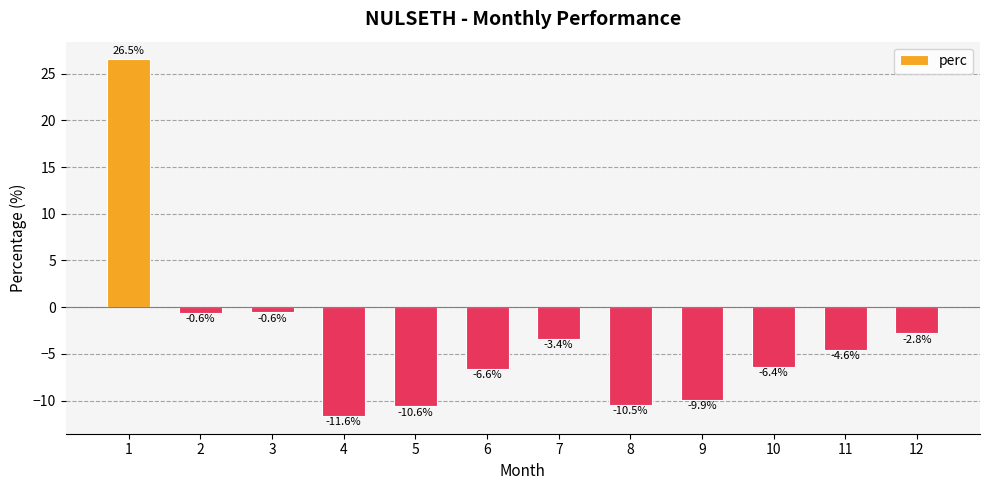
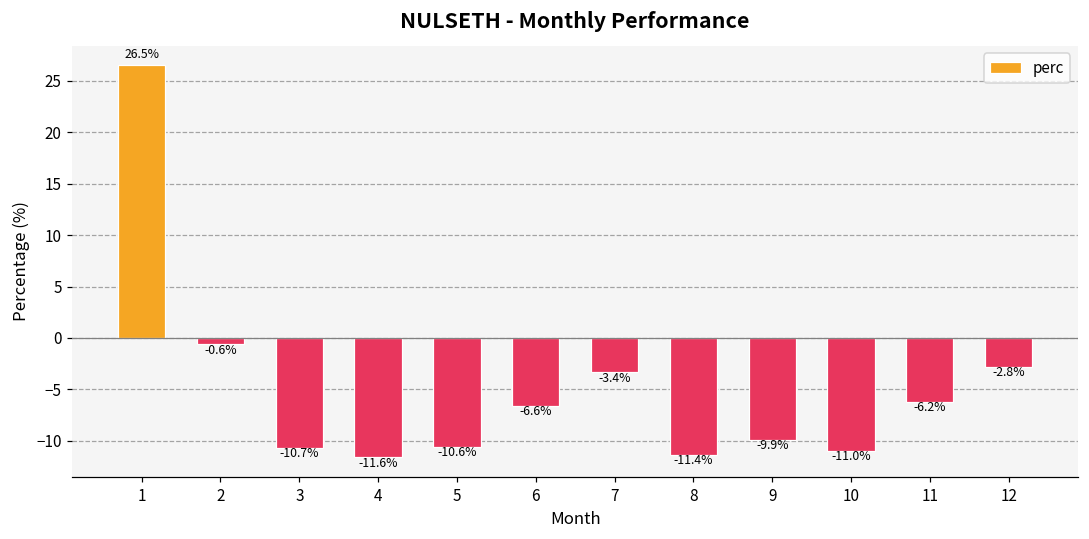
  {
    "1": "26.5%",
    "2": "-0.6%",
-   "3": "-0.6%",
+   "3": "-10.7%",
    "4": "-11.6%",
    "5": "-10.6%",
    "6": "-6.6%",
    "7": "-3.4%",
-   "8": "-10.5%",
+   "8": "-11.4%",
    "9": "-9.9%",
-   "10": "-6.4%",
-   "11": "-4.6%",
+   "10": "-11.0%",
+   "11": "-6.2%",
    "12": "-2.8%"
  }
